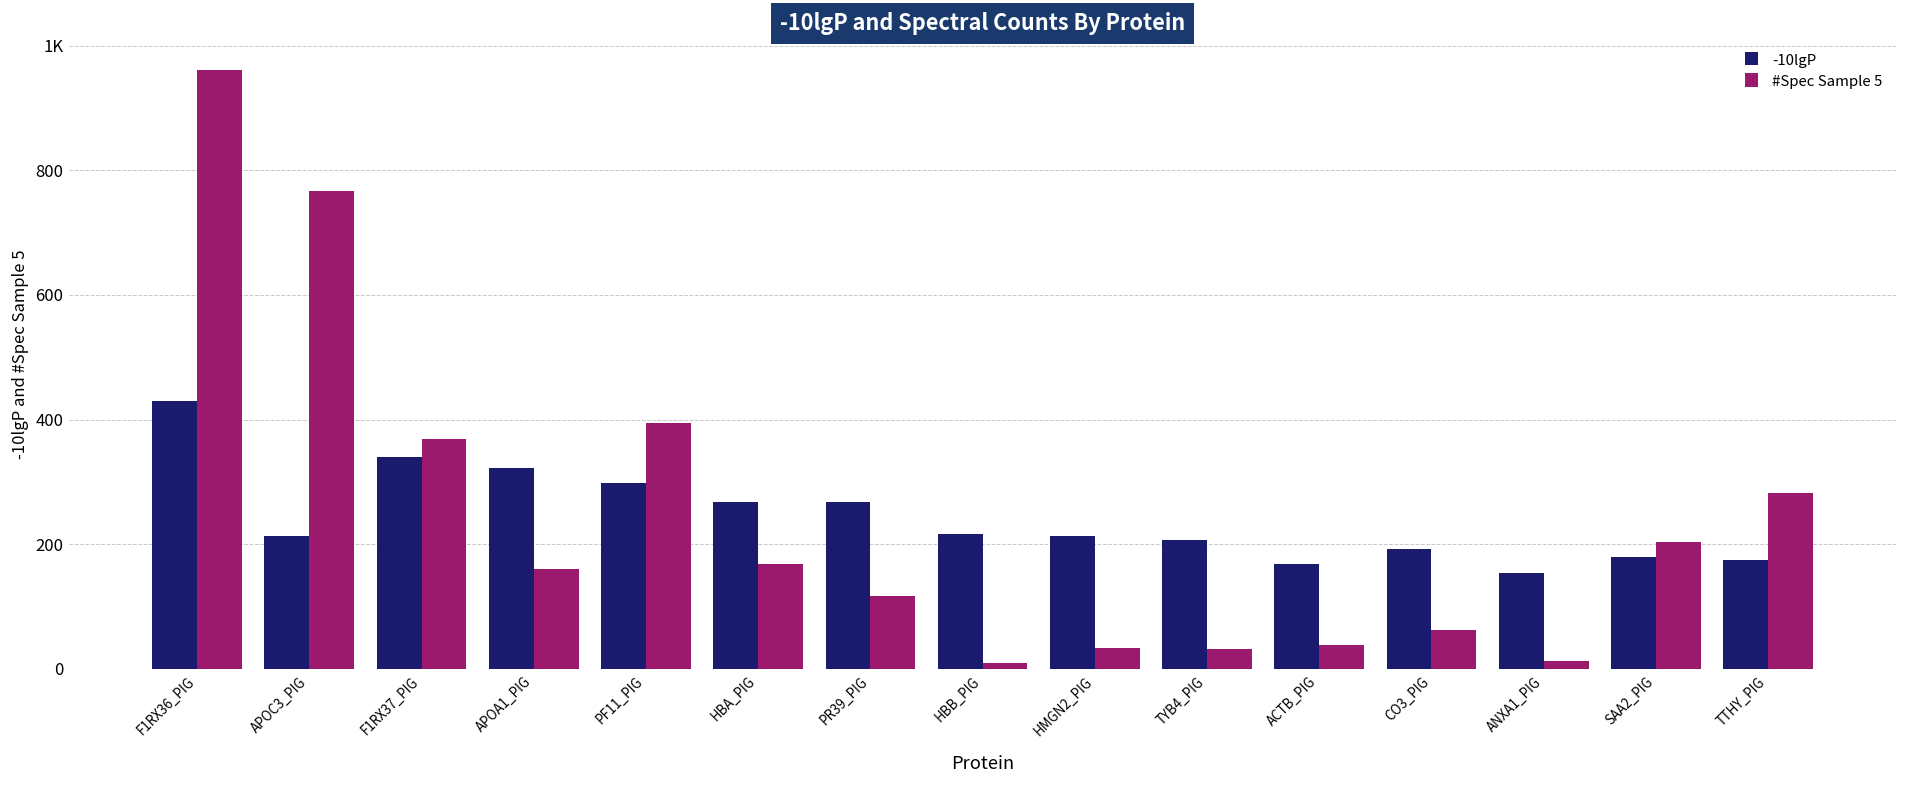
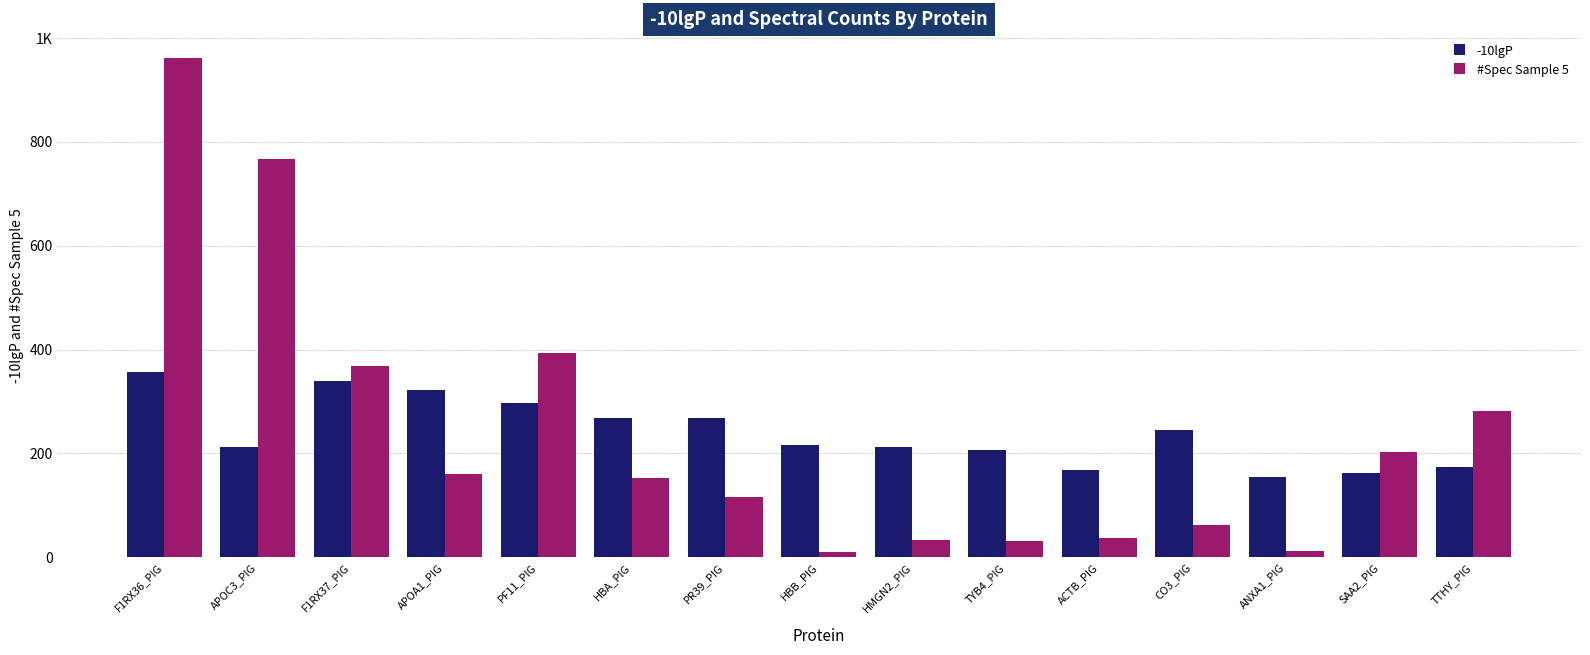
  {
    "-10lgP": {
-     "F1RX36_PIG": 430,
+     "F1RX36_PIG": 360,
      "APOC3_PIG": 210,
      "F1RX37_PIG": 340,
      "APOA1_PIG": 320,
      "PF11_PIG": 300,
      "HBA_PIG": 270,
      "PR39_PIG": 270,
      "HBB_PIG": 220,
      "HMGN2_PIG": 210,
      "TYB4_PIG": 210,
      "ACTB_PIG": 170,
-     "CO3_PIG": 190,
+     "CO3_PIG": 240,
      "ANXA1_PIG": 150,
-     "SAA2_PIG": 180,
+     "SAA2_PIG": 160,
      "TTHY_PIG": 170
    },
    "#Spec Sample 5": {
      "F1RX36_PIG": 960,
      "APOC3_PIG": 770,
      "F1RX37_PIG": 370,
      "APOA1_PIG": 160,
      "PF11_PIG": 390,
-     "HBA_PIG": 170,
+     "HBA_PIG": 150,
      "PR39_PIG": 120,
      "HBB_PIG": 10,
      "HMGN2_PIG": 30,
      "TYB4_PIG": 30,
      "ACTB_PIG": 40,
      "CO3_PIG": 60,
      "ANXA1_PIG": 10,
      "SAA2_PIG": 200,
      "TTHY_PIG": 280
    }
  }
